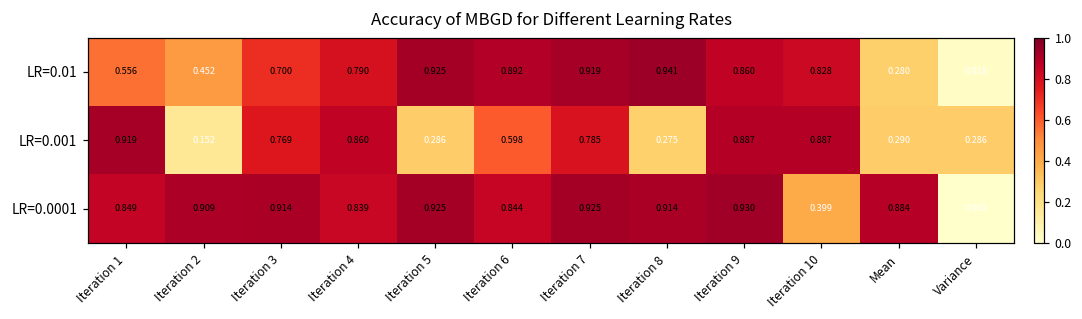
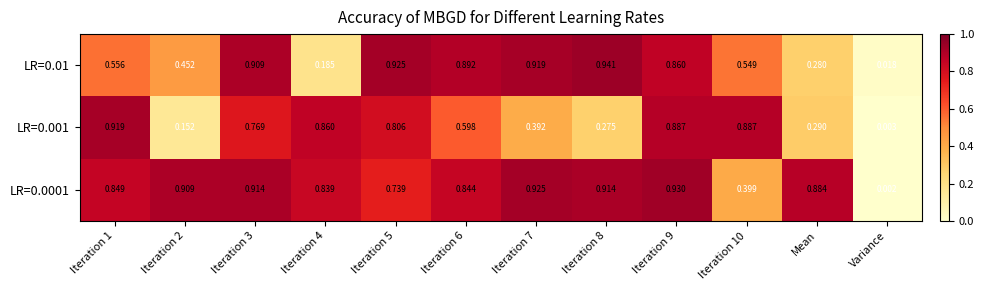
  {
    "LR=0.01": {
      "Iteration 1": 0.556,
      "Iteration 2": 0.452,
-     "Iteration 3": 0.700,
-     "Iteration 4": 0.790,
+     "Iteration 3": 0.909,
+     "Iteration 4": 0.185,
      "Iteration 5": 0.925,
      "Iteration 6": 0.892,
      "Iteration 7": 0.919,
      "Iteration 8": 0.941,
      "Iteration 9": 0.860,
-     "Iteration 10": 0.828,
+     "Iteration 10": 0.549,
      "Mean": 0.280,
      "Variance": 0.018
    },
    "LR=0.001": {
      "Iteration 1": 0.919,
      "Iteration 2": 0.152,
      "Iteration 3": 0.769,
      "Iteration 4": 0.860,
-     "Iteration 5": 0.286,
+     "Iteration 5": 0.806,
      "Iteration 6": 0.598,
-     "Iteration 7": 0.785,
+     "Iteration 7": 0.392,
      "Iteration 8": 0.275,
      "Iteration 9": 0.887,
      "Iteration 10": 0.887,
      "Mean": 0.290,
-     "Variance": 0.286
+     "Variance": 0.003
    },
    "LR=0.0001": {
      "Iteration 1": 0.849,
      "Iteration 2": 0.909,
      "Iteration 3": 0.914,
      "Iteration 4": 0.839,
-     "Iteration 5": 0.925,
+     "Iteration 5": 0.739,
      "Iteration 6": 0.844,
      "Iteration 7": 0.925,
      "Iteration 8": 0.914,
      "Iteration 9": 0.930,
      "Iteration 10": 0.399,
      "Mean": 0.884,
      "Variance": 0.002
    }
  }
